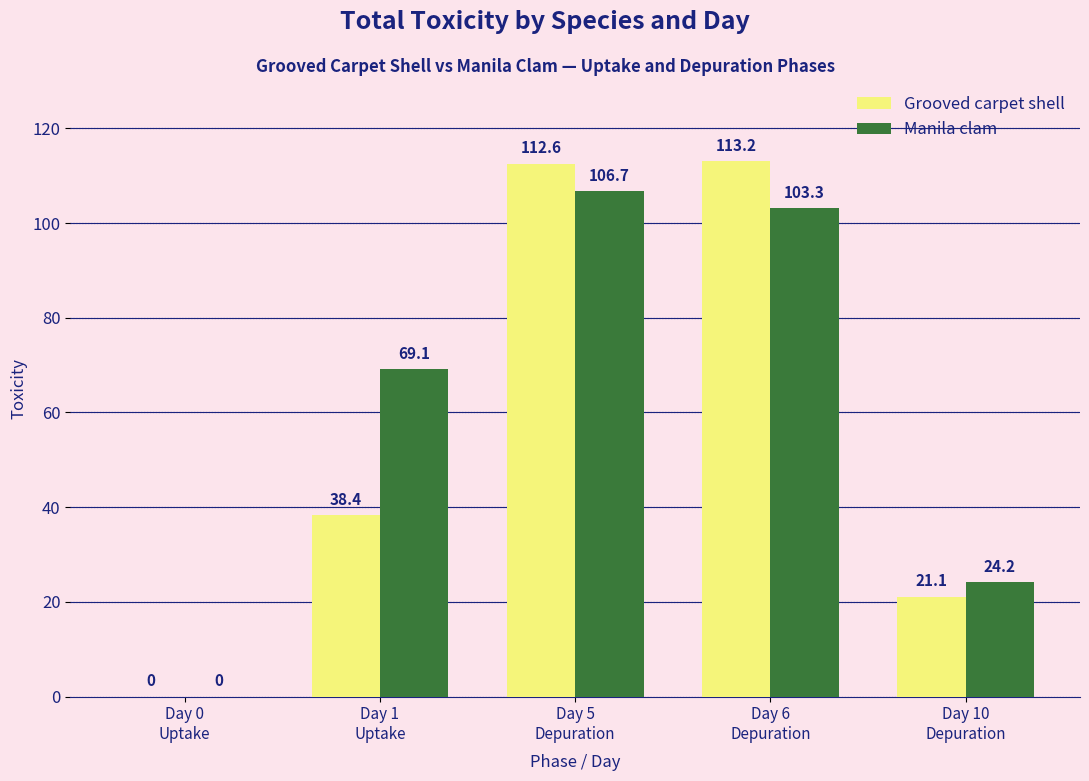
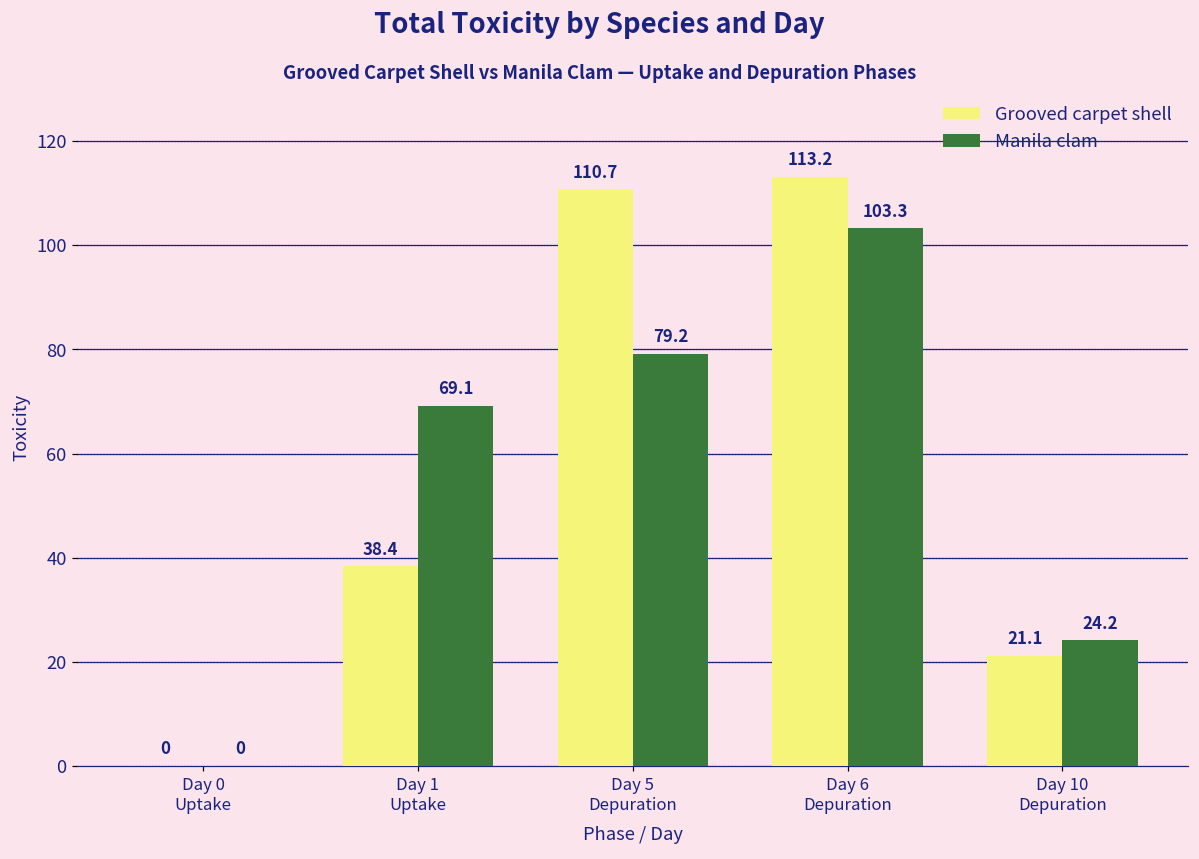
  {
    "Grooved carpet shell": {
      "Day 0 Uptake": 0,
      "Day 1 Uptake": 38.4,
-     "Day 5 Depuration": 112.6,
+     "Day 5 Depuration": 110.7,
      "Day 6 Depuration": 113.2,
      "Day 10 Depuration": 21.1
    },
    "Manila clam": {
      "Day 0 Uptake": 0,
      "Day 1 Uptake": 69.1,
-     "Day 5 Depuration": 106.7,
+     "Day 5 Depuration": 79.2,
      "Day 6 Depuration": 103.3,
      "Day 10 Depuration": 24.2
    }
  }
